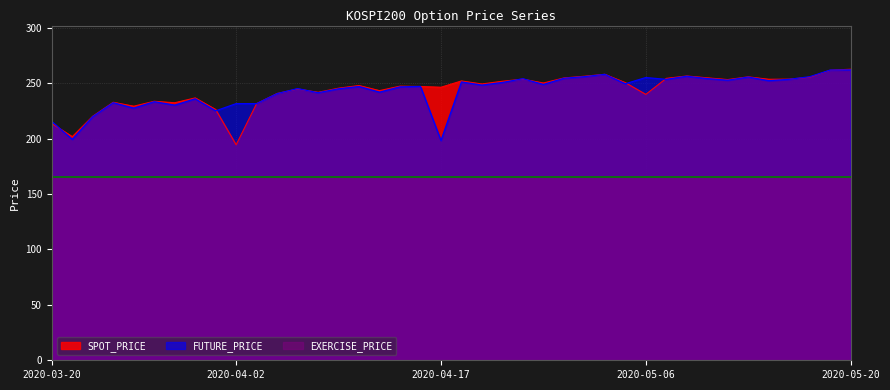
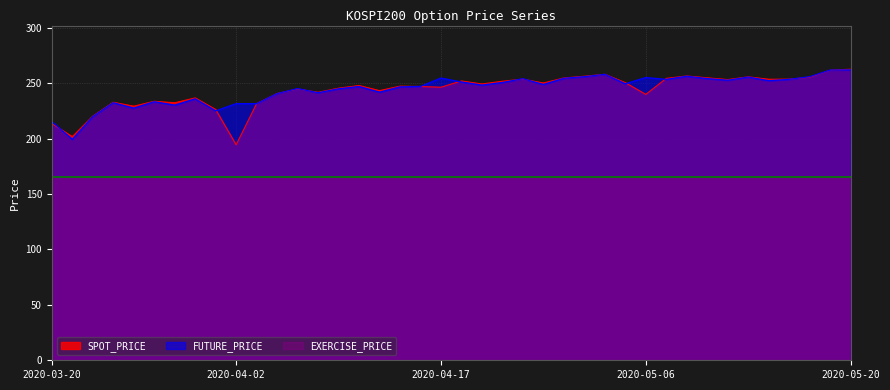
  {
    "SPOT_PRICE": {
      "2020-04-02": 195,
      "2020-04-17": 246,
      "2020-05-06": 240
    },
    "FUTURE_PRICE": {
      "2020-04-02": 232,
-     "2020-04-17": 198,
+     "2020-04-17": 255,
      "2020-05-06": 255
    },
    "EXERCISE_PRICE": {
      "2020-03-20": 165,
      "2020-04-02": 165,
      "2020-04-17": 165,
      "2020-05-06": 165,
      "2020-05-20": 165
    }
  }
